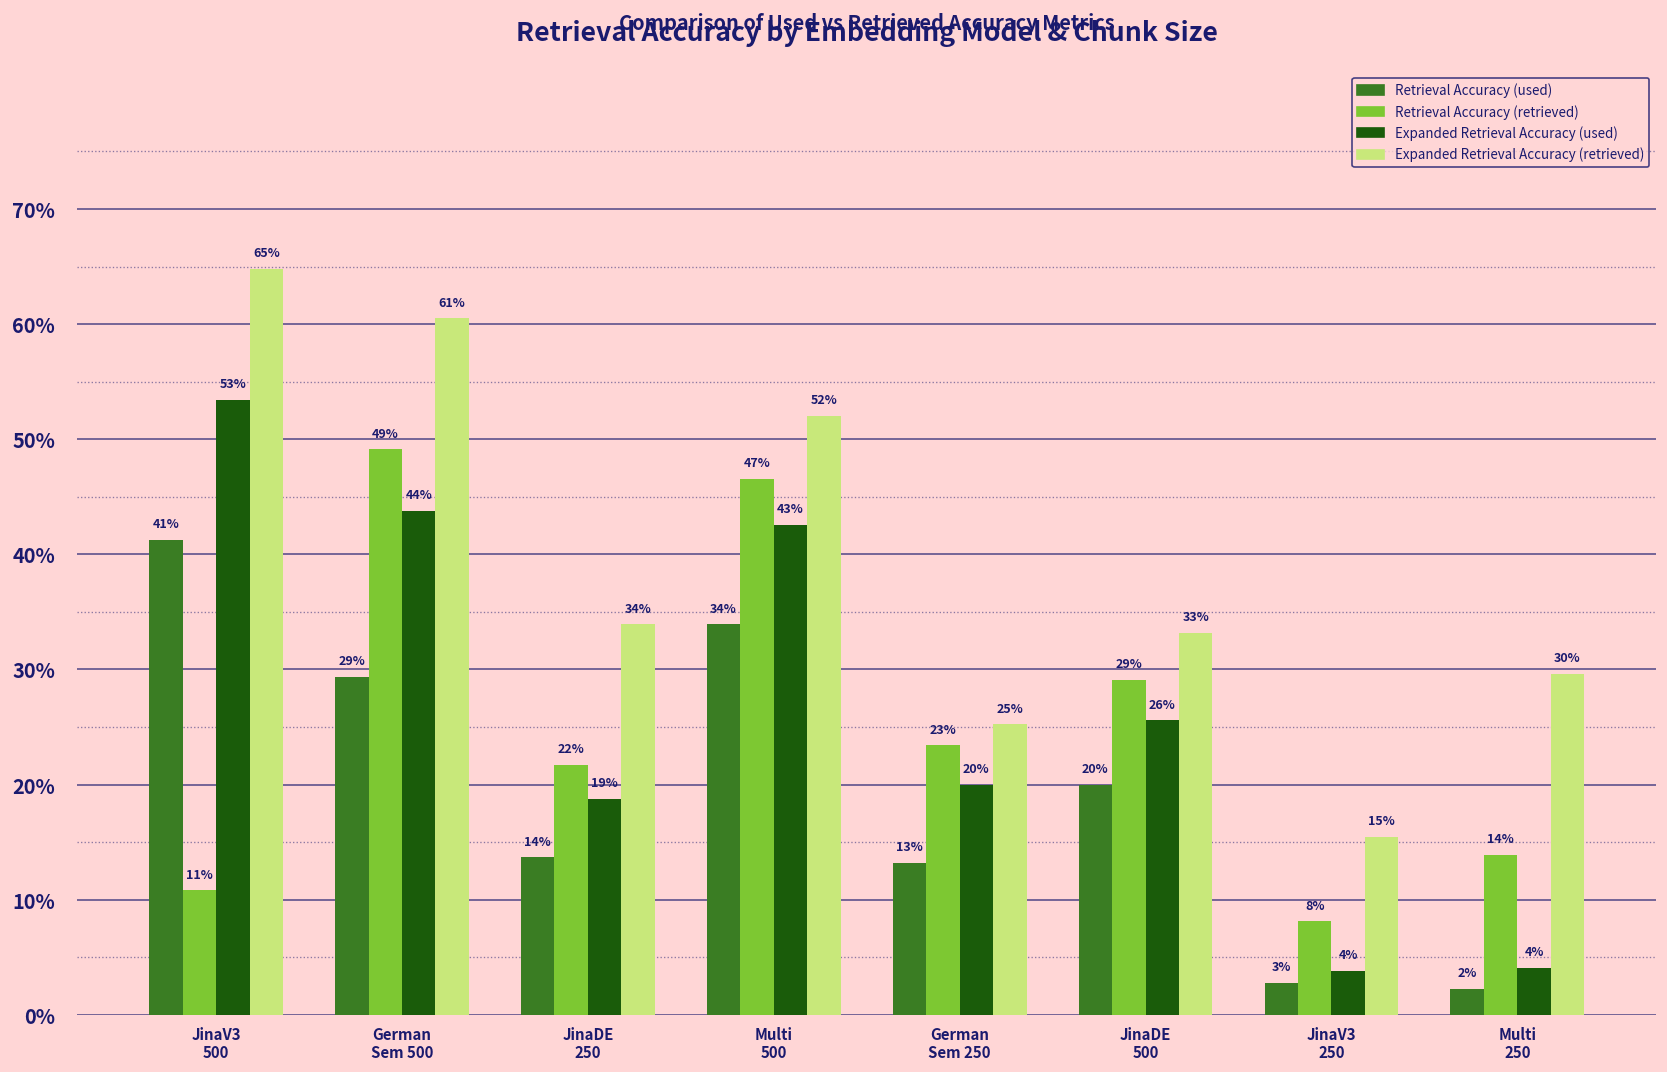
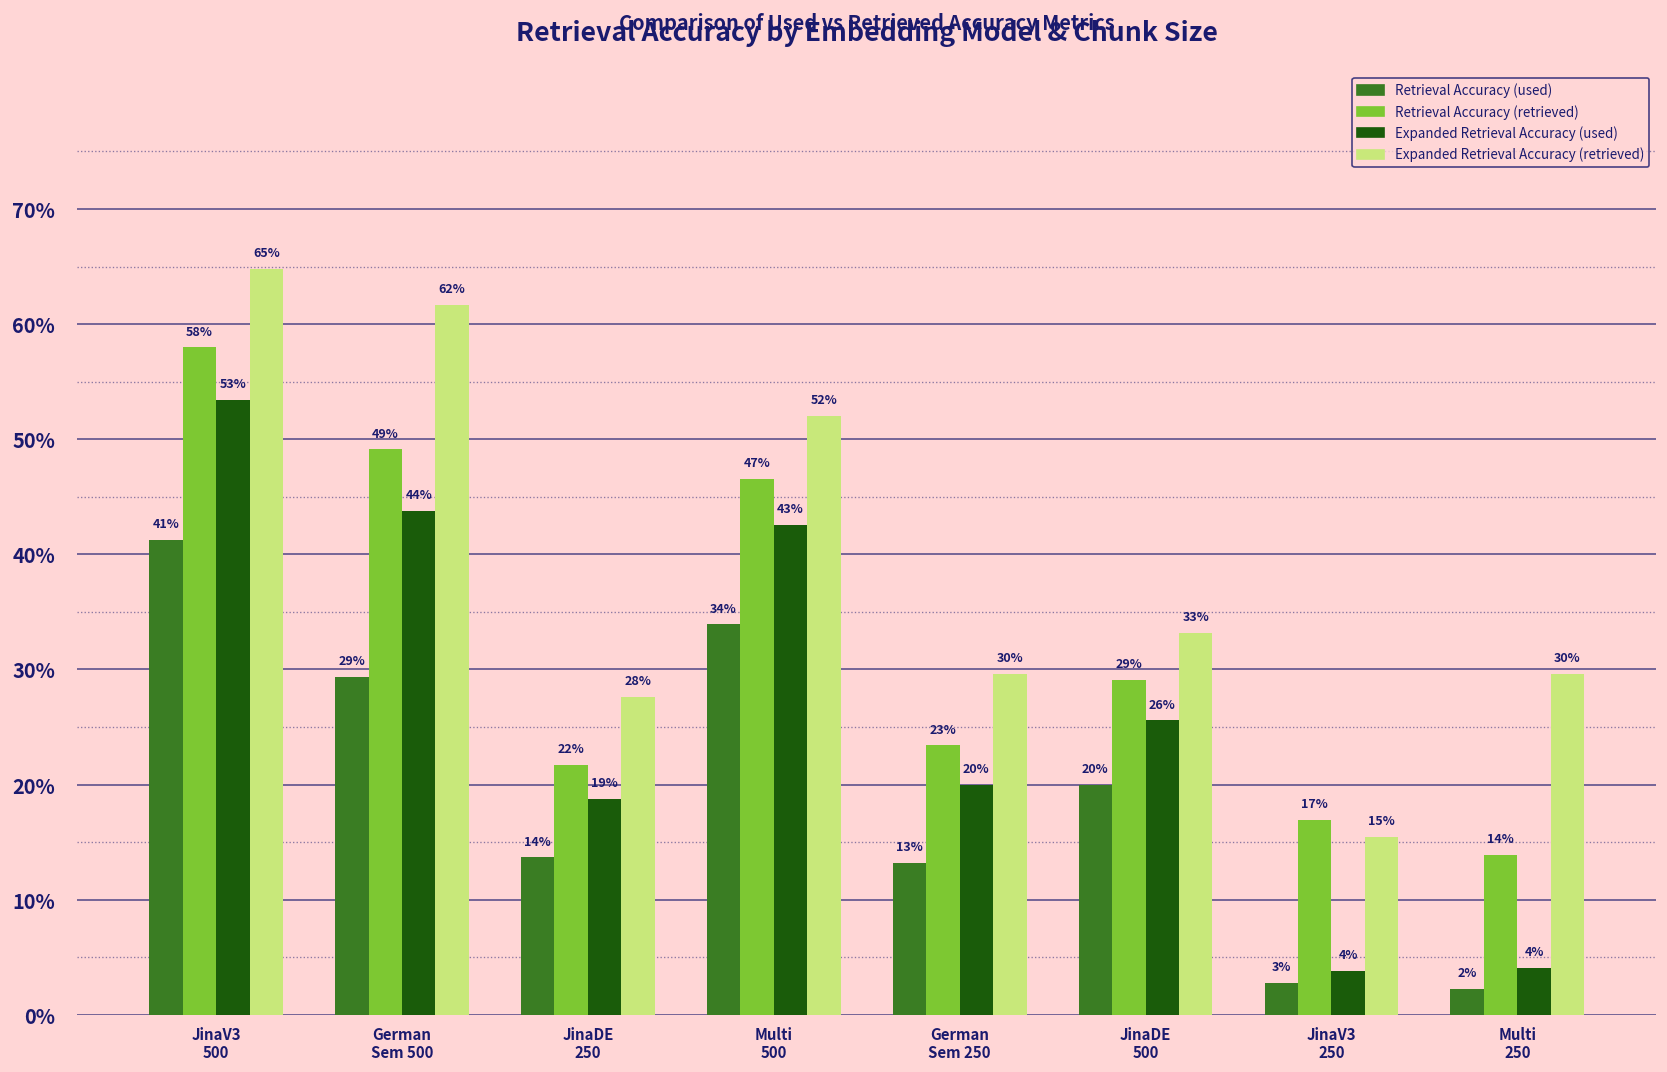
  {
    "Retrieval Accuracy (retrieved)": {
-     "JinaV3 500": "11%",
+     "JinaV3 500": "58%",
      "German Sem 500": "49%",
      "JinaDE 250": "22%",
      "Multi 500": "47%",
      "German Sem 250": "23%",
      "JinaDE 500": "29%",
-     "JinaV3 250": "8%",
+     "JinaV3 250": "17%",
      "Multi 250": "14%"
    },
    "Expanded Retrieval Accuracy (retrieved)": {
      "JinaV3 500": "65%",
-     "German Sem 500": "61%",
-     "JinaDE 250": "34%",
+     "German Sem 500": "62%",
+     "JinaDE 250": "28%",
      "Multi 500": "52%",
-     "German Sem 250": "25%",
+     "German Sem 250": "30%",
      "JinaDE 500": "33%",
      "JinaV3 250": "15%",
      "Multi 250": "30%"
    }
  }
